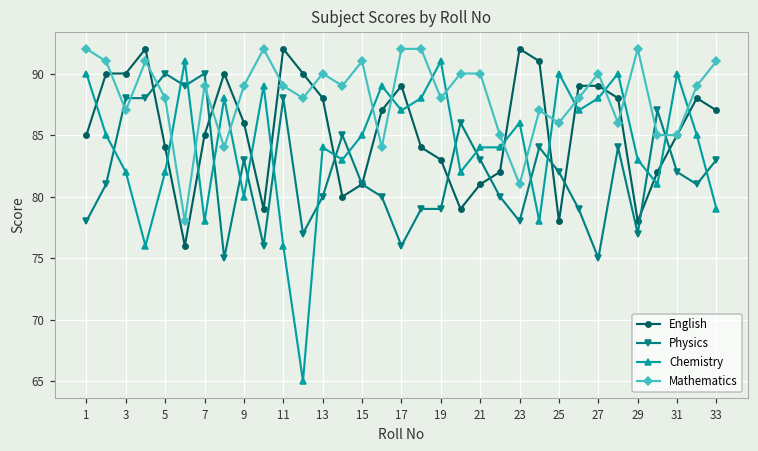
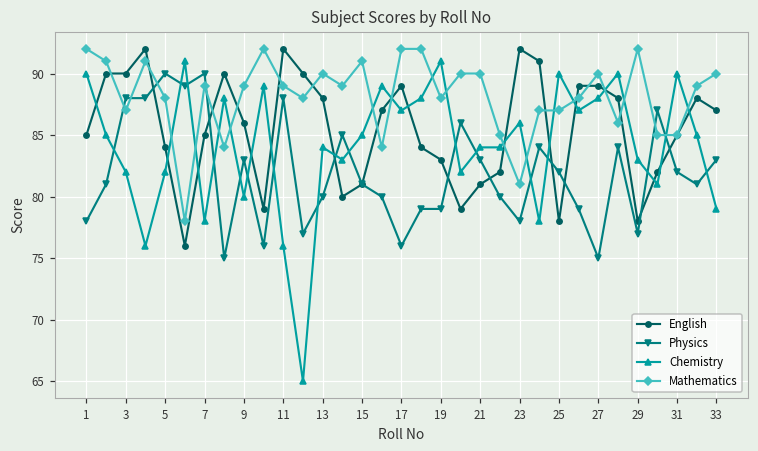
  {
    "Mathematics": {
      "1": 92,
      "3": 87,
      "5": 88,
      "7": 89,
      "9": 89,
      "11": 89,
      "13": 90,
      "15": 91,
      "17": 92,
      "19": 88,
      "21": 90,
      "23": 81,
-     "25": 86,
+     "25": 87,
      "27": 90,
      "29": 92,
-     "33": 91
+     "33": 90
    }
  }
